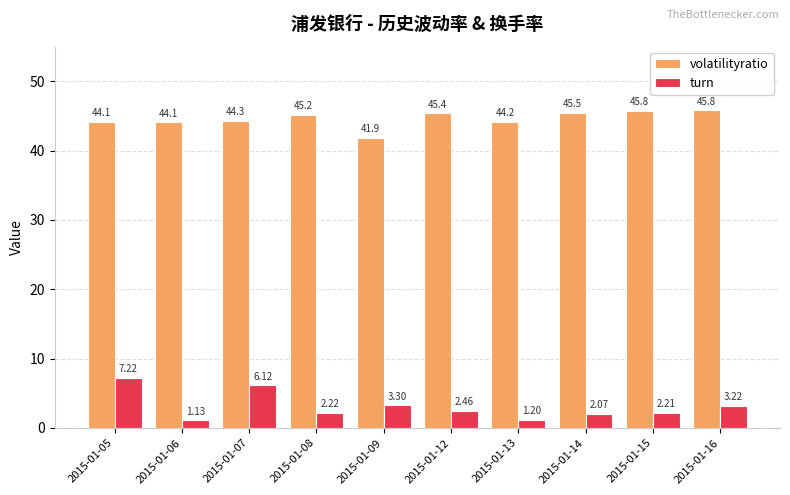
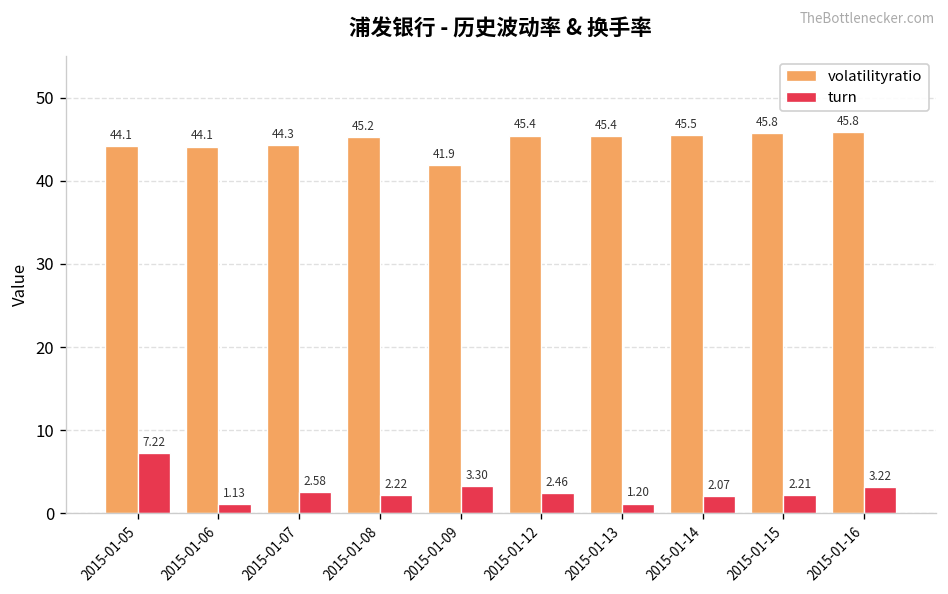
  {
    "volatilityratio": {
      "2015-01-05": 44.1,
      "2015-01-06": 44.1,
      "2015-01-07": 44.3,
      "2015-01-08": 45.2,
      "2015-01-09": 41.9,
      "2015-01-12": 45.4,
-     "2015-01-13": 44.2,
+     "2015-01-13": 45.4,
      "2015-01-14": 45.5,
      "2015-01-15": 45.8,
      "2015-01-16": 45.8
    },
    "turn": {
      "2015-01-05": 7.22,
      "2015-01-06": 1.13,
-     "2015-01-07": 6.12,
+     "2015-01-07": 2.58,
      "2015-01-08": 2.22,
      "2015-01-09": 3.30,
      "2015-01-12": 2.46,
      "2015-01-13": 1.20,
      "2015-01-14": 2.07,
      "2015-01-15": 2.21,
      "2015-01-16": 3.22
    }
  }
